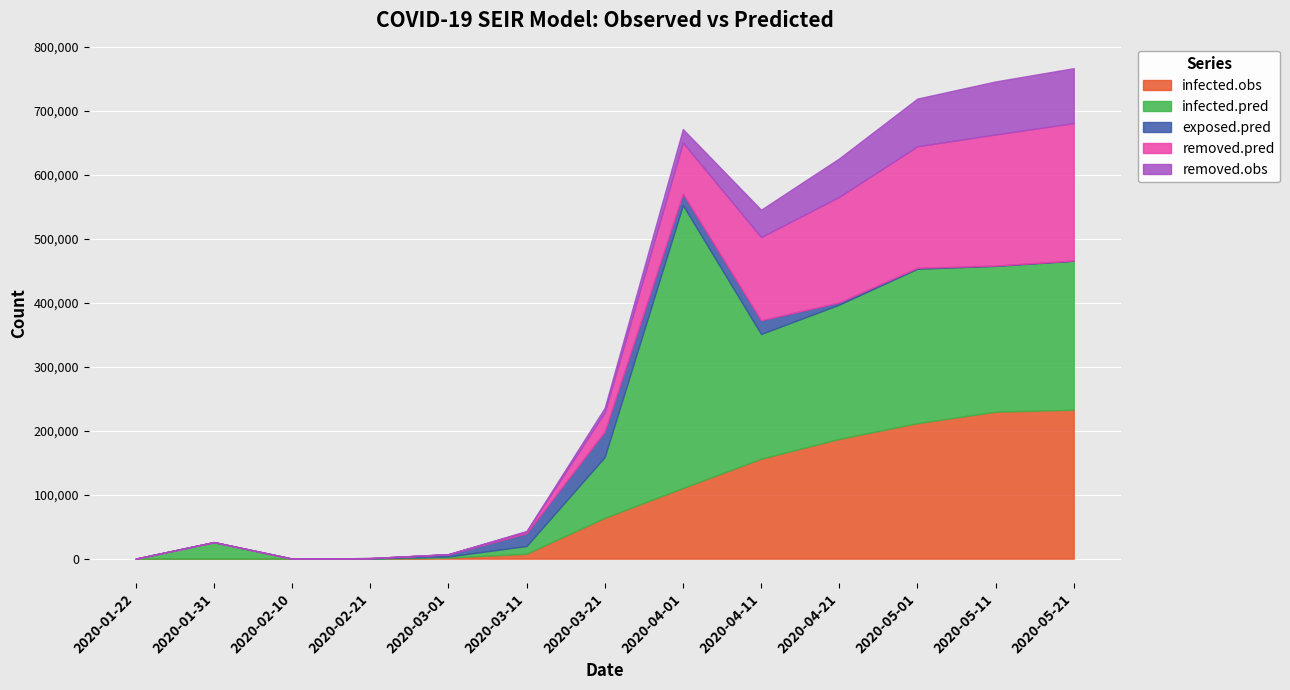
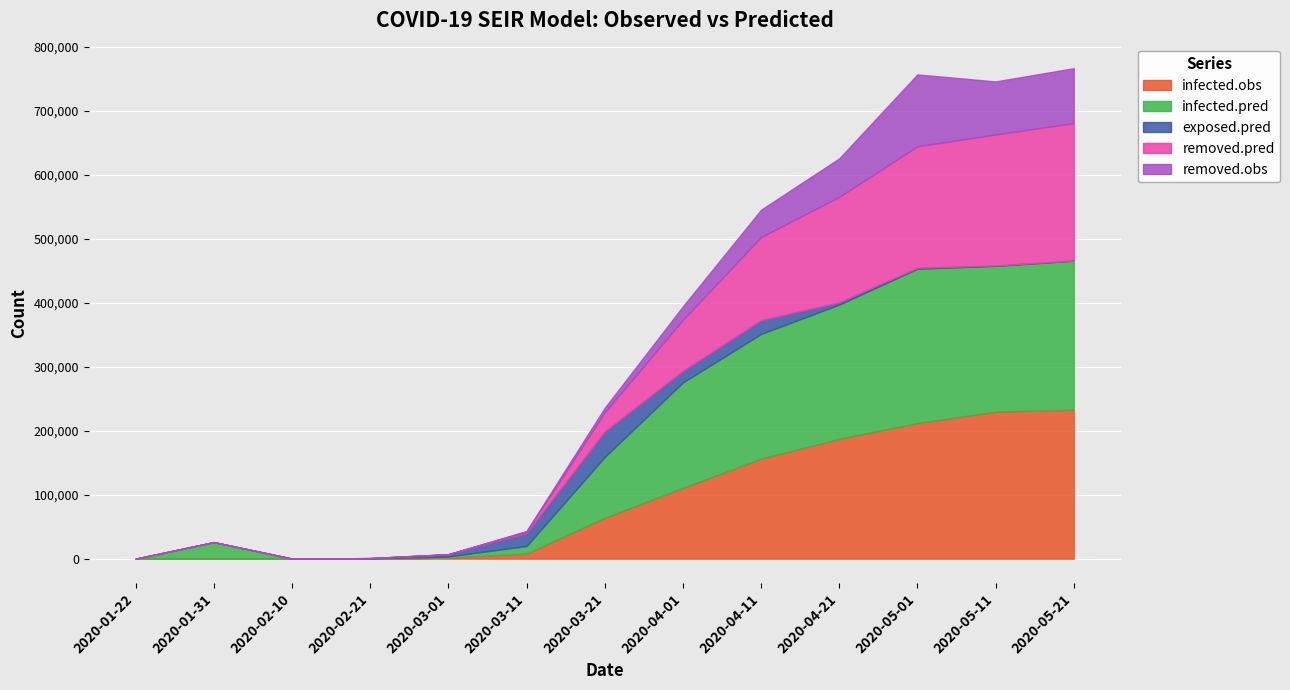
  {
    "infected.obs": {
      "2020-03-11": "10,000",
      "2020-03-21": "60,000",
      "2020-04-01": "110,000",
      "2020-04-11": "160,000",
      "2020-04-21": "190,000",
      "2020-05-01": "210,000",
      "2020-05-11": "230,000",
      "2020-05-21": "230,000"
    },
    "infected.pred": {
      "2020-03-11": "10,000",
      "2020-03-21": "100,000",
-     "2020-04-01": "440,000",
+     "2020-04-01": "170,000",
      "2020-04-11": "200,000"
    },
    "exposed.pred": {
      "2020-03-21": "40,000",
      "2020-04-01": "20,000",
      "2020-04-11": "20,000"
    },
    "removed.pred": {
      "2020-03-21": "30,000",
      "2020-04-01": "80,000",
      "2020-04-11": "130,000",
      "2020-04-21": "170,000",
      "2020-05-01": "190,000",
      "2020-05-11": "210,000",
      "2020-05-21": "220,000"
    },
    "removed.obs": {
      "2020-03-21": "10,000",
      "2020-04-01": "20,000",
      "2020-04-11": "40,000",
      "2020-04-21": "60,000",
-     "2020-05-01": "70,000",
+     "2020-05-01": "110,000",
      "2020-05-11": "80,000",
      "2020-05-21": "90,000"
    }
  }
